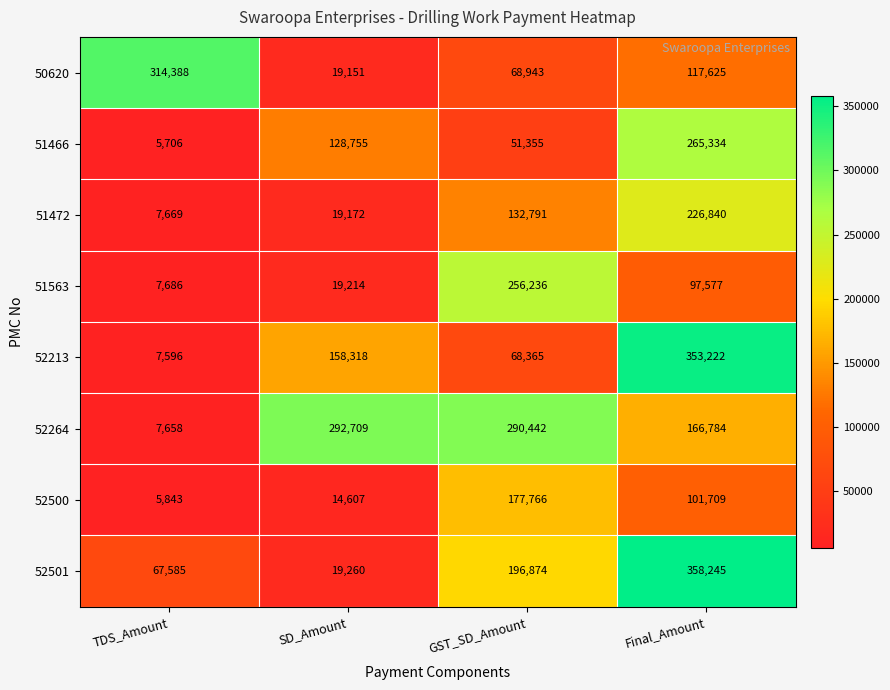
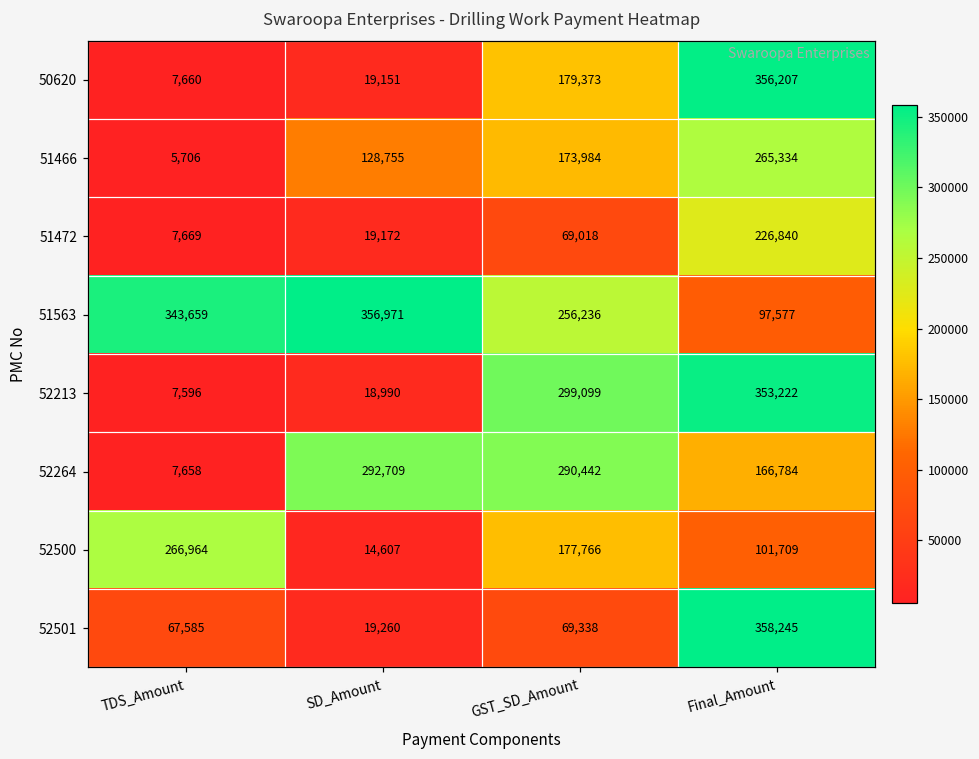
  {
    "50620": {
-     "TDS_Amount": "314,388",
+     "TDS_Amount": "7,660",
      "SD_Amount": "19,151",
-     "GST_SD_Amount": "68,943",
-     "Final_Amount": "117,625"
+     "GST_SD_Amount": "179,373",
+     "Final_Amount": "356,207"
    },
    "51466": {
      "TDS_Amount": "5,706",
      "SD_Amount": "128,755",
-     "GST_SD_Amount": "51,355",
+     "GST_SD_Amount": "173,984",
      "Final_Amount": "265,334"
    },
    "51472": {
      "TDS_Amount": "7,669",
      "SD_Amount": "19,172",
-     "GST_SD_Amount": "132,791",
+     "GST_SD_Amount": "69,018",
      "Final_Amount": "226,840"
    },
    "51563": {
-     "TDS_Amount": "7,686",
-     "SD_Amount": "19,214",
+     "TDS_Amount": "343,659",
+     "SD_Amount": "356,971",
      "GST_SD_Amount": "256,236",
      "Final_Amount": "97,577"
    },
    "52213": {
      "TDS_Amount": "7,596",
-     "SD_Amount": "158,318",
-     "GST_SD_Amount": "68,365",
+     "SD_Amount": "18,990",
+     "GST_SD_Amount": "299,099",
      "Final_Amount": "353,222"
    },
    "52264": {
      "TDS_Amount": "7,658",
      "SD_Amount": "292,709",
      "GST_SD_Amount": "290,442",
      "Final_Amount": "166,784"
    },
    "52500": {
-     "TDS_Amount": "5,843",
+     "TDS_Amount": "266,964",
      "SD_Amount": "14,607",
      "GST_SD_Amount": "177,766",
      "Final_Amount": "101,709"
    },
    "52501": {
      "TDS_Amount": "67,585",
      "SD_Amount": "19,260",
-     "GST_SD_Amount": "196,874",
+     "GST_SD_Amount": "69,338",
      "Final_Amount": "358,245"
    }
  }
